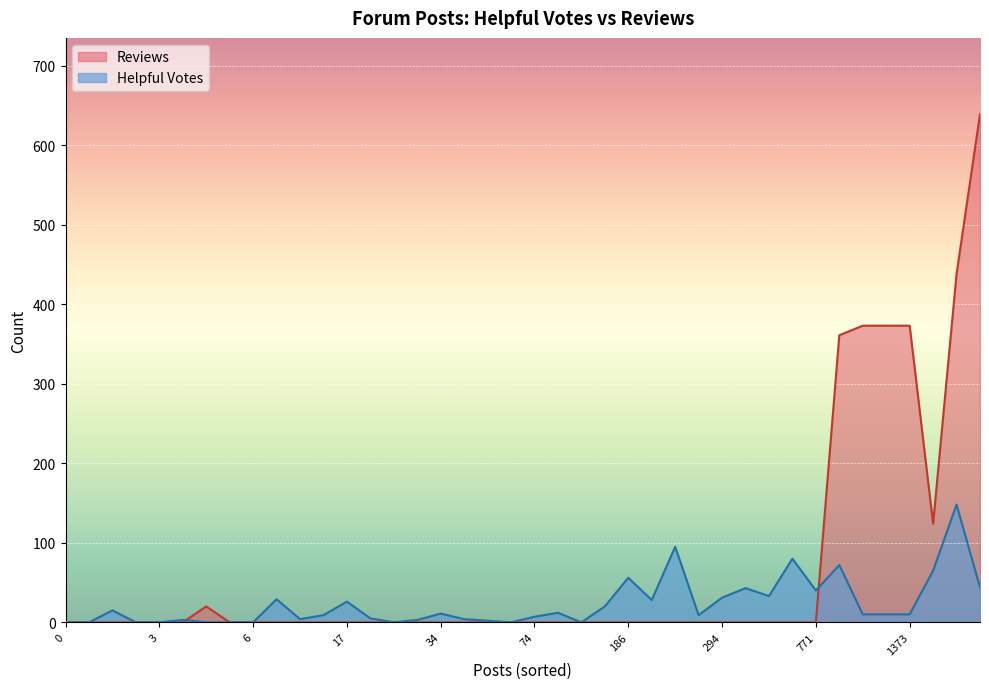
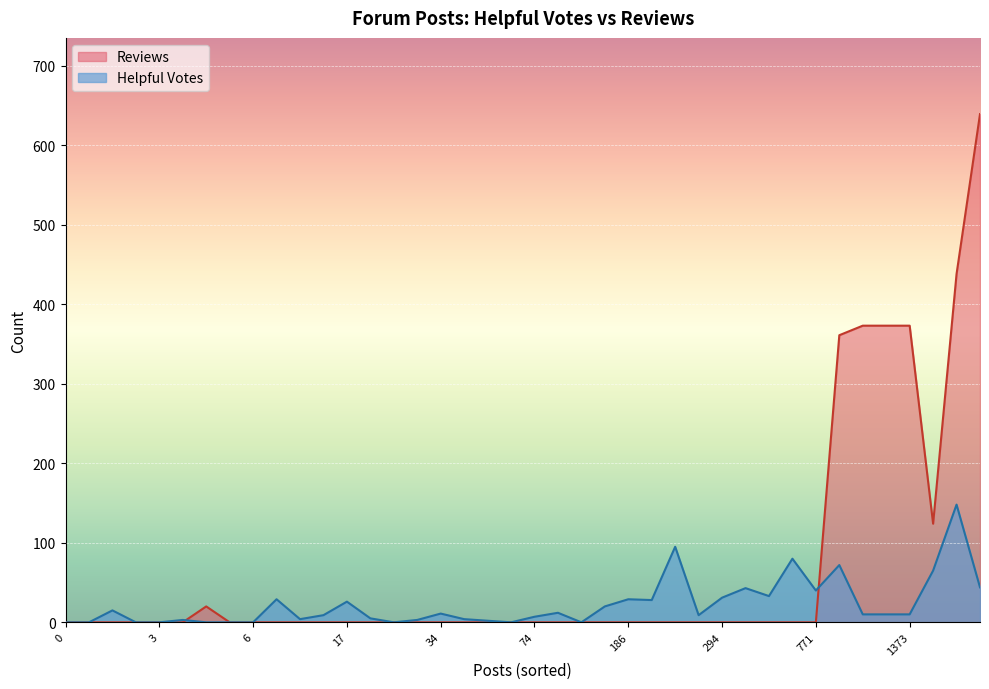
  {
    "Reviews": {
      "74": 0,
      "186": 0,
      "294": 0,
      "771": 0,
      "1373": 370
    },
    "Helpful Votes": {
      "74": 10,
-     "186": 60,
+     "186": 30,
      "294": 30,
      "771": 40,
      "1373": 10
    }
  }
